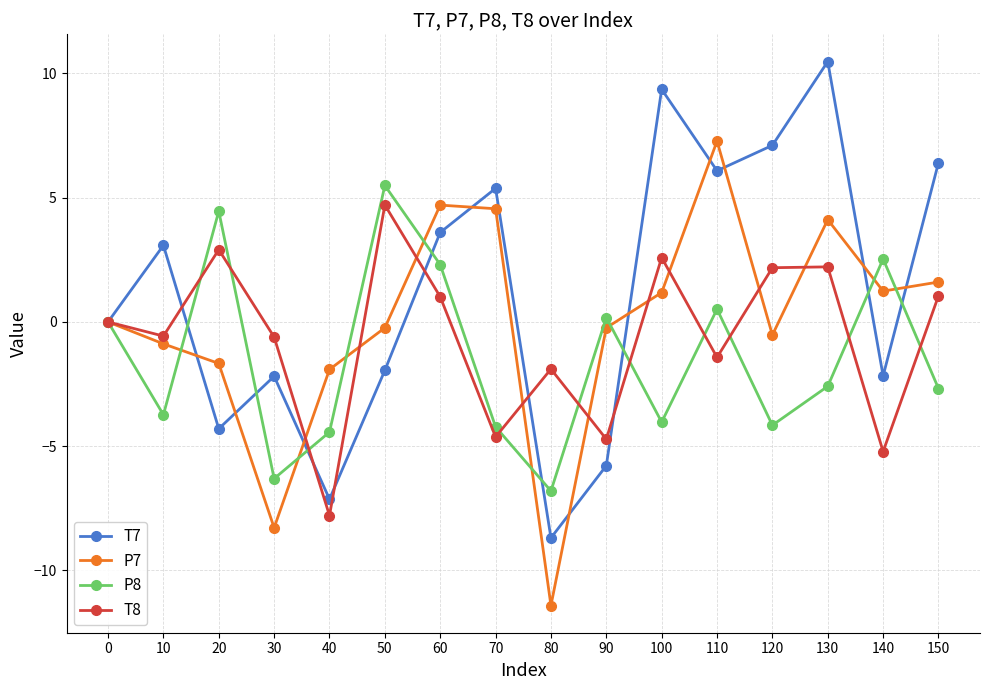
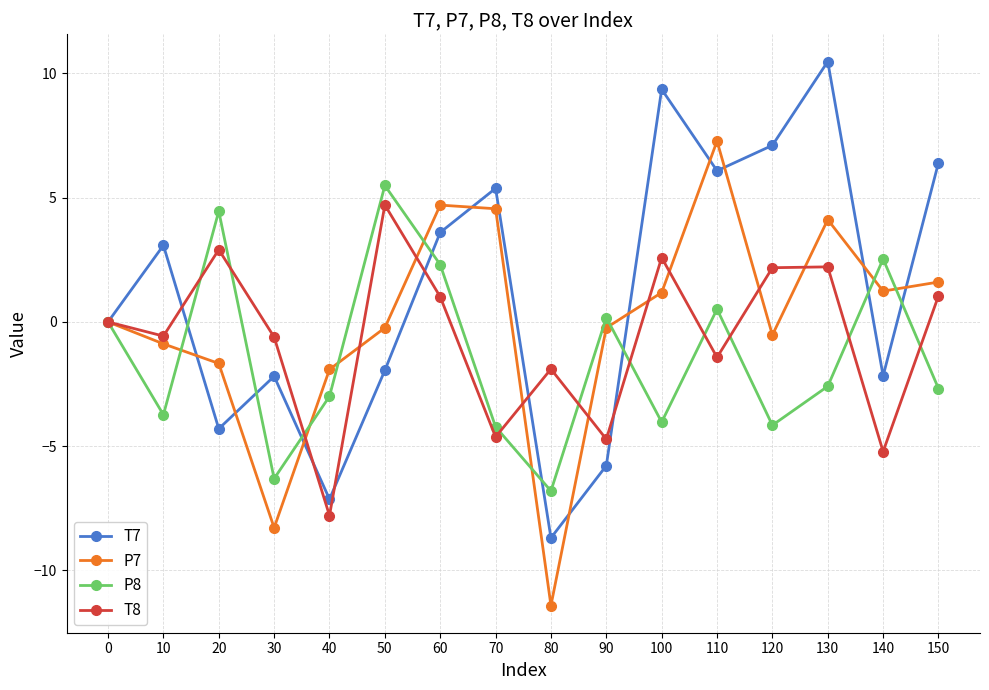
  {
    "T7": {
      "10": 3.1,
      "20": -4.3,
      "30": -2.2,
      "40": -7.1,
      "50": -1.9,
      "60": 3.6,
      "70": 5.4,
      "80": -8.7,
      "90": -5.8,
      "100": 9.4,
      "110": 6.1,
      "120": 7.1,
      "130": 10.5,
      "140": -2.2,
      "150": 6.4
    },
    "P7": {
      "10": -0.9,
      "20": -1.7,
      "30": -8.3,
      "40": -1.9,
      "50": -0.2,
      "60": 4.7,
      "70": 4.6,
      "80": -11.4,
      "90": -0.2,
      "100": 1.2,
      "110": 7.3,
      "120": -0.5,
      "130": 4.1,
      "140": 1.2,
      "150": 1.6
    },
    "P8": {
      "10": -3.7,
      "20": 4.5,
      "30": -6.3,
-     "40": -4.4,
+     "40": -3.0,
      "50": 5.5,
      "60": 2.3,
      "70": -4.2,
      "80": -6.8,
      "90": 0.2,
      "100": -4.0,
      "110": 0.5,
      "120": -4.2,
      "130": -2.6,
      "140": 2.5,
      "150": -2.7
    },
    "T8": {
      "10": -0.6,
      "20": 2.9,
      "30": -0.6,
      "40": -7.8,
      "50": 4.7,
      "60": 1.0,
      "70": -4.6,
      "80": -1.9,
      "90": -4.7,
      "100": 2.6,
      "110": -1.4,
      "120": 2.2,
      "130": 2.2,
      "140": -5.2,
      "150": 1.0
    }
  }
